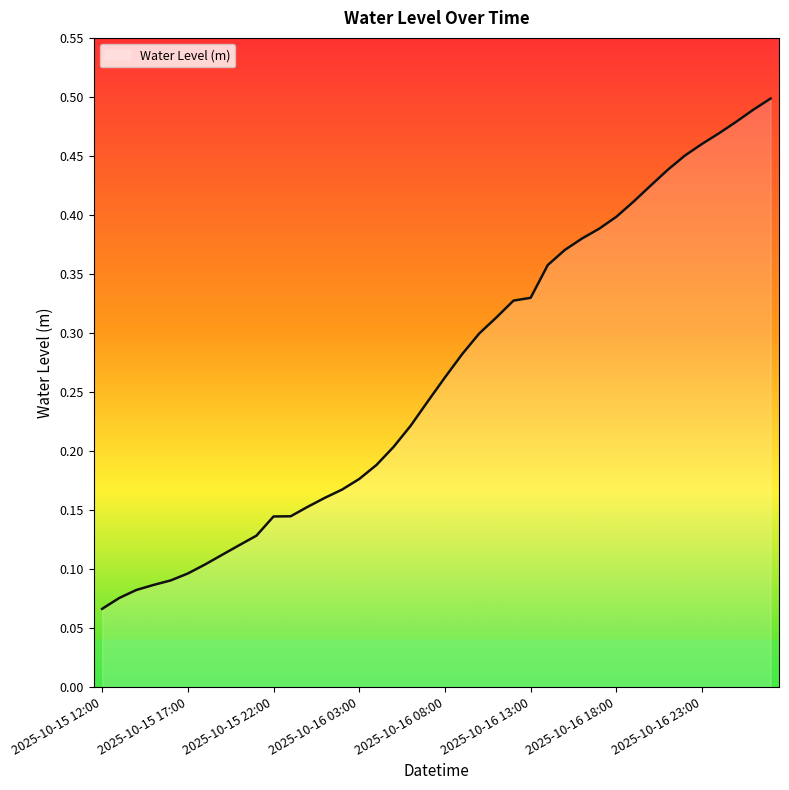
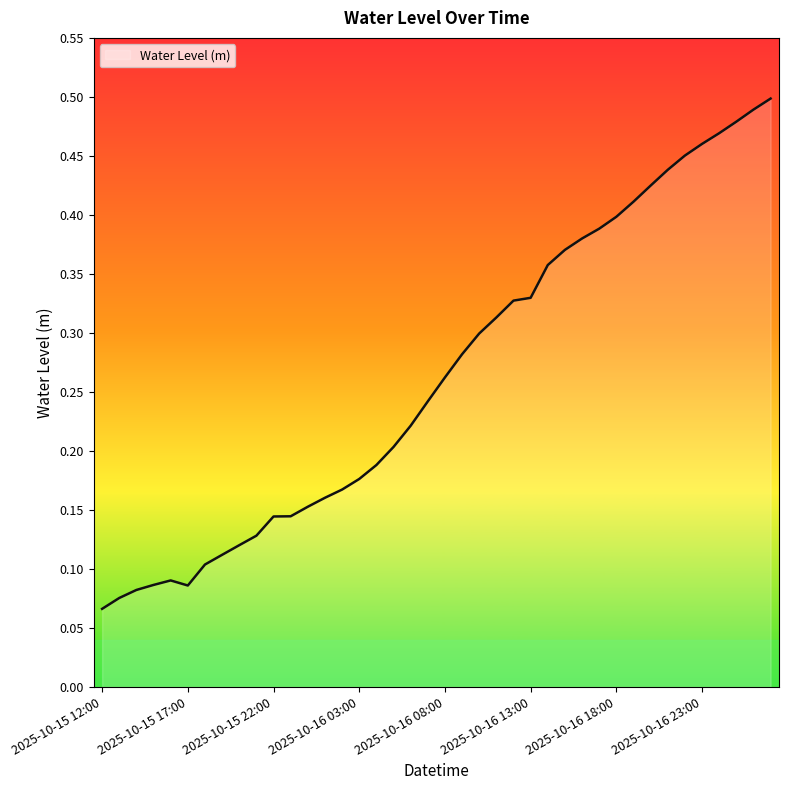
  {
    "2025-10-15 12:00": 0.066,
-   "2025-10-15 17:00": 0.096,
+   "2025-10-15 17:00": 0.086,
    "2025-10-15 22:00": 0.144,
    "2025-10-16 03:00": 0.176,
    "2025-10-16 08:00": 0.262,
    "2025-10-16 13:00": 0.330,
    "2025-10-16 18:00": 0.398,
    "2025-10-16 23:00": 0.460
  }
